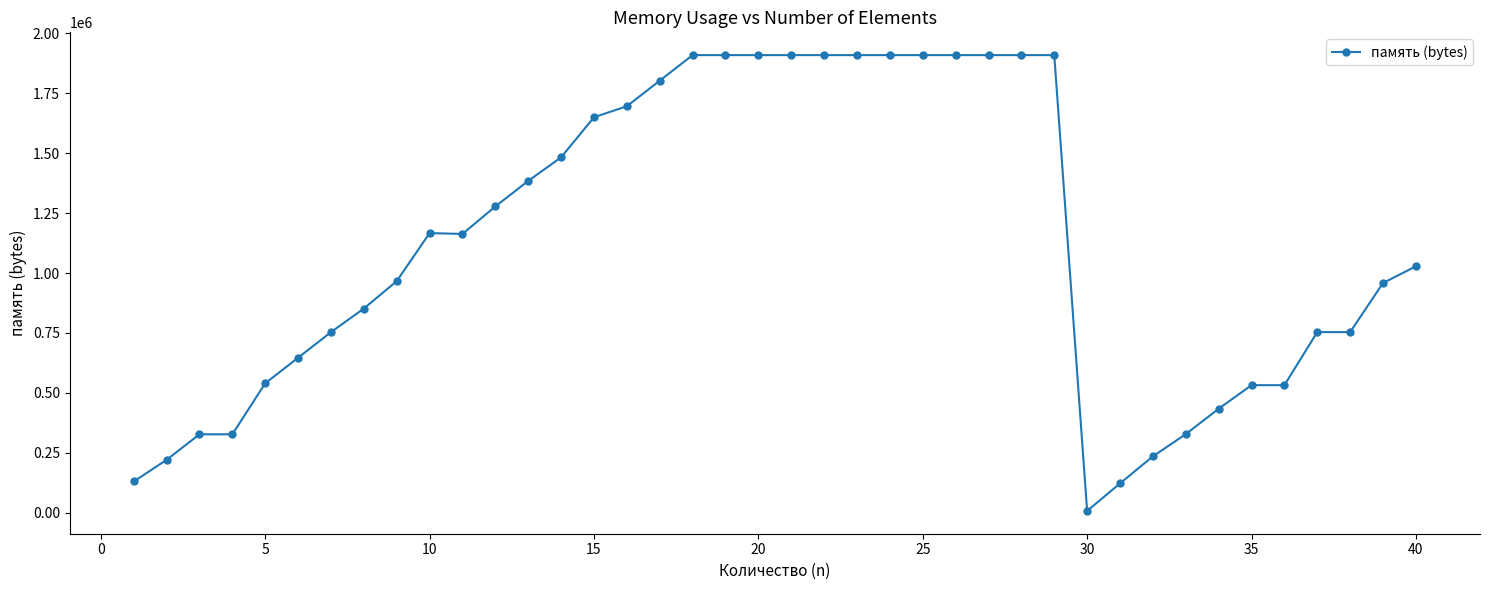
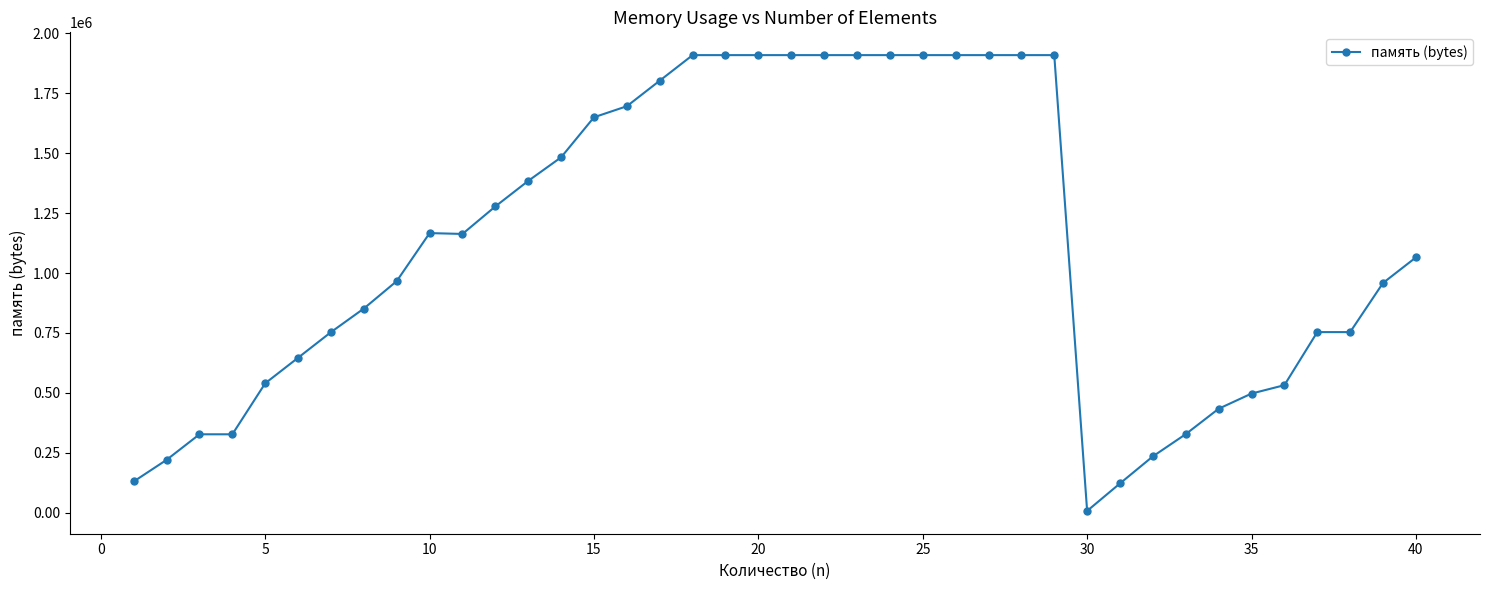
  {
    "5": 540000,
    "10": 1170000,
    "15": 1650000,
    "20": 1910000,
    "25": 1910000,
    "30": 10000,
-   "35": 530000,
-   "40": 1030000
+   "35": 500000,
+   "40": 1070000
  }
